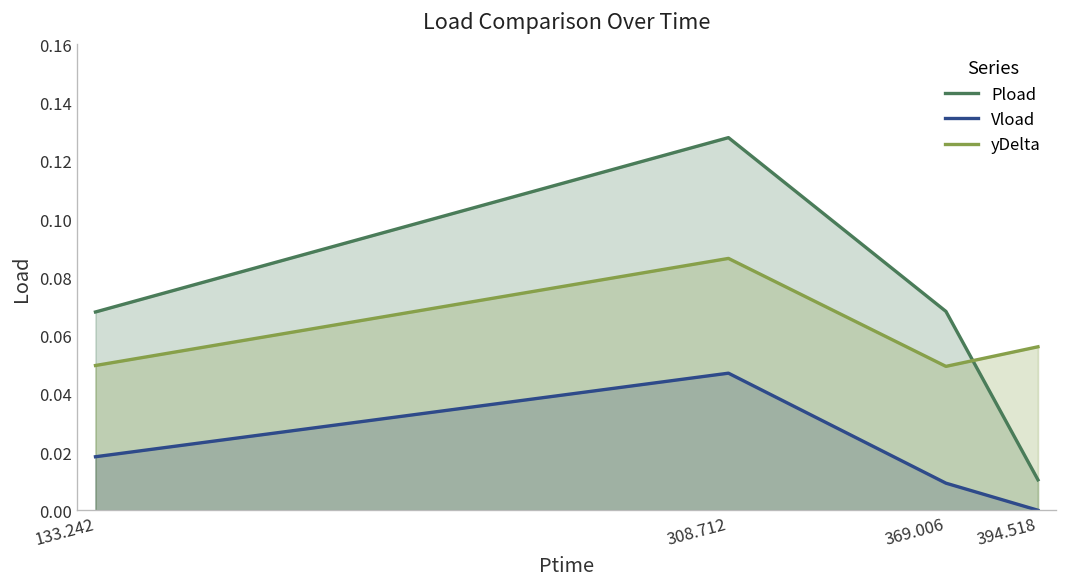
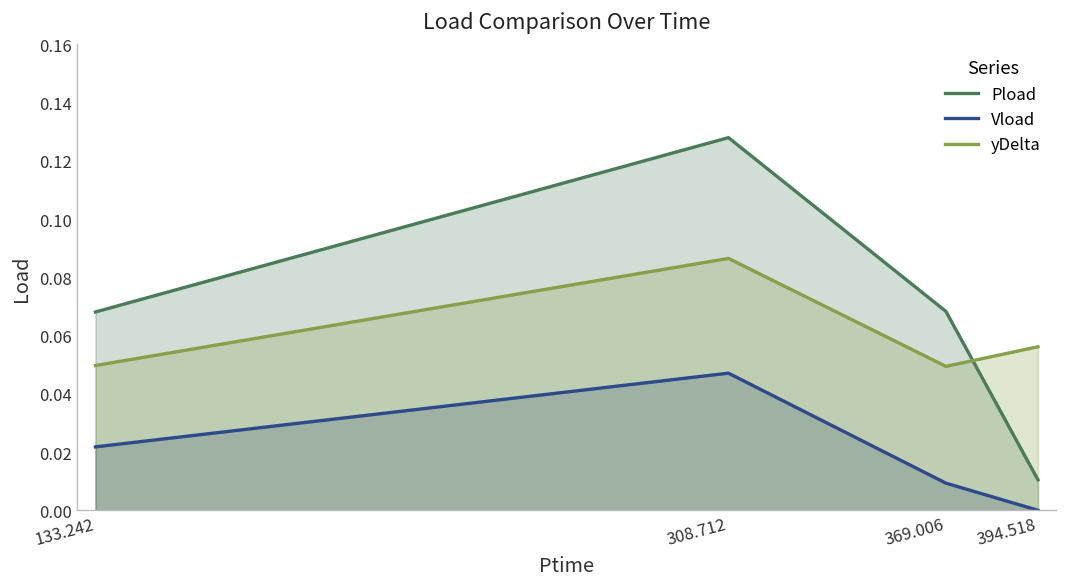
  {
    "Pload": {
      "133.242": 0.068,
      "308.712": 0.128,
      "369.006": 0.068,
      "394.518": 0.010
    },
    "Vload": {
-     "133.242": 0.018,
+     "133.242": 0.022,
      "308.712": 0.047,
      "369.006": 0.009,
      "394.518": 0.000
    },
    "yDelta": {
      "133.242": 0.050,
      "308.712": 0.087,
      "369.006": 0.049,
      "394.518": 0.056
    }
  }
